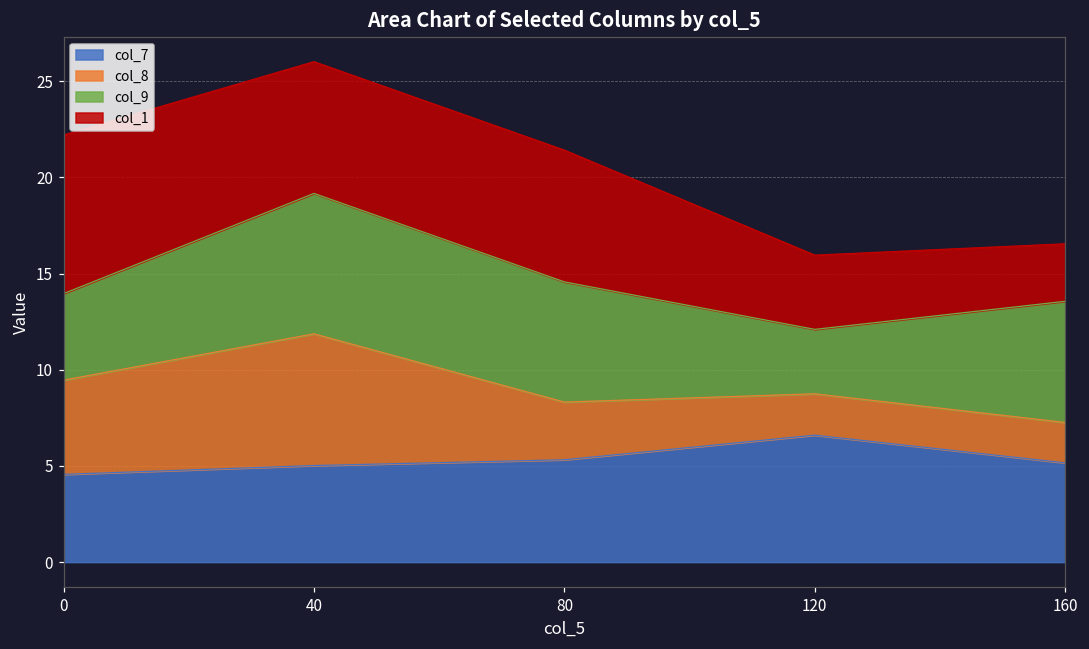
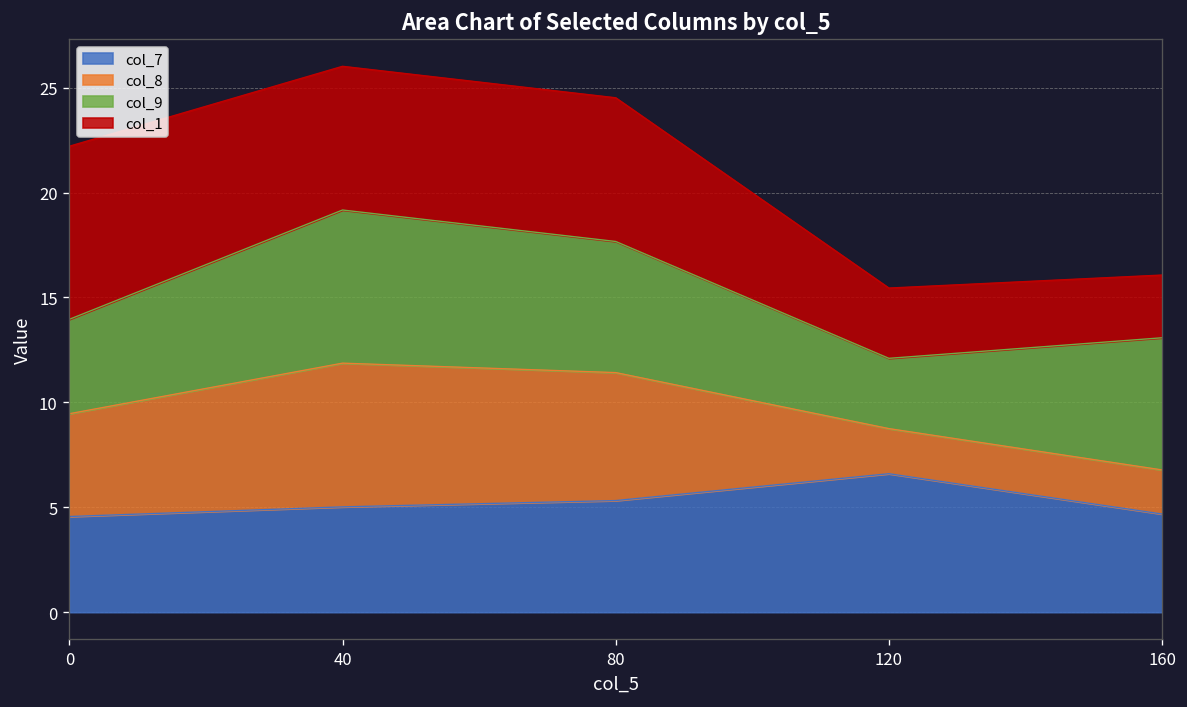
  {
    "col_7": {
      "0": 4.6,
      "40": 5.0,
      "80": 5.3,
      "120": 6.6,
-     "160": 5.2
+     "160": 4.7
    },
    "col_8": {
      "0": 4.9,
      "40": 6.9,
-     "80": 3.0,
+     "80": 6.1,
      "120": 2.2,
      "160": 2.1
    },
    "col_9": {
      "0": 4.5,
      "40": 7.3,
      "80": 6.3,
      "120": 3.3,
      "160": 6.3
    },
    "col_1": {
      "0": 8.3,
      "40": 6.8,
      "80": 6.9,
-     "120": 3.9,
+     "120": 3.3,
      "160": 3.0
    }
  }
